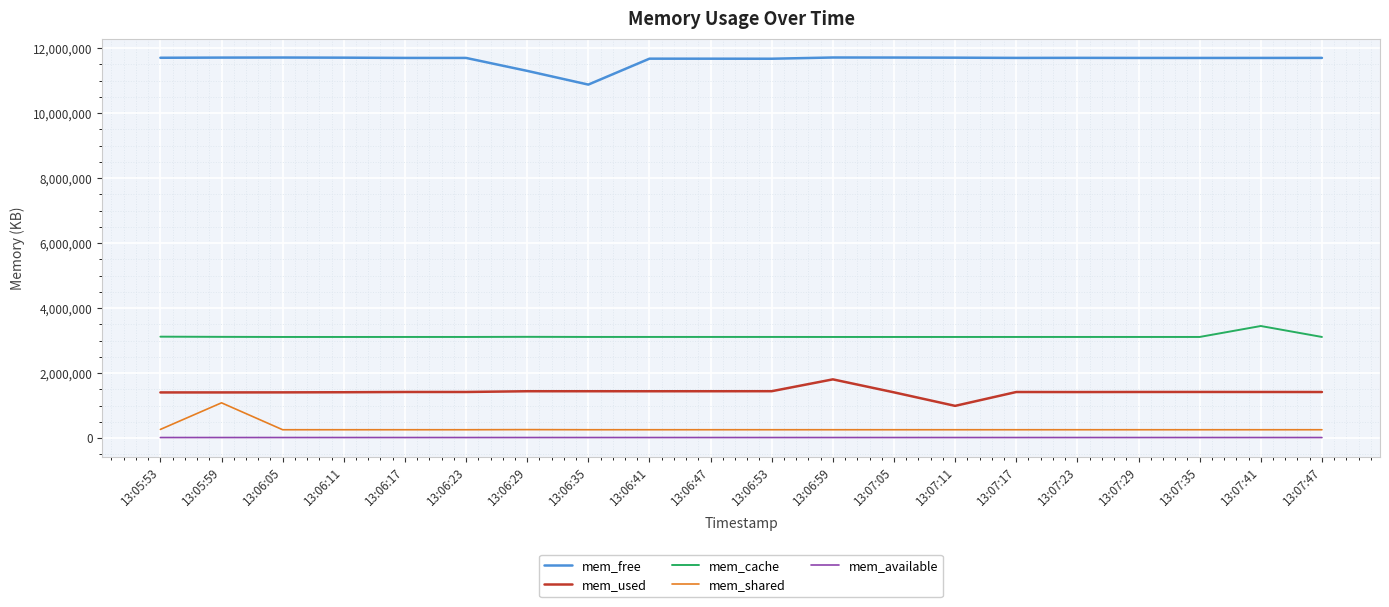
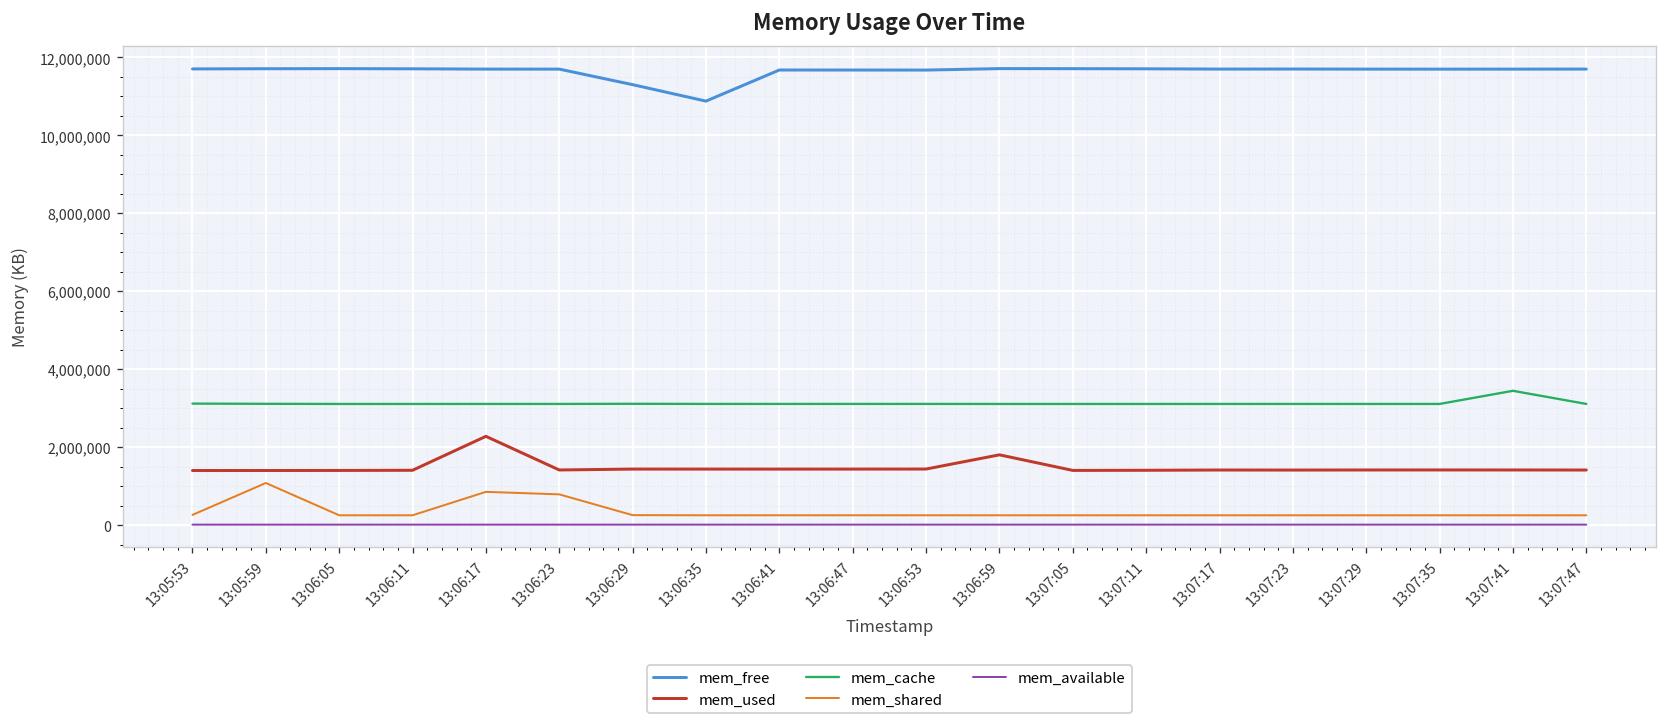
  {
    "mem_free": {
      "13:05:53": "11,700,000",
      "13:05:59": "11,700,000",
      "13:06:05": "11,700,000",
      "13:06:11": "11,700,000",
      "13:06:17": "11,700,000",
      "13:06:23": "11,700,000",
      "13:06:29": "11,300,000",
      "13:06:35": "10,900,000",
      "13:06:41": "11,700,000",
      "13:06:47": "11,700,000",
      "13:06:53": "11,700,000",
      "13:06:59": "11,700,000",
      "13:07:05": "11,700,000",
      "13:07:11": "11,700,000",
      "13:07:17": "11,700,000",
      "13:07:23": "11,700,000",
      "13:07:29": "11,700,000",
      "13:07:35": "11,700,000",
      "13:07:41": "11,700,000",
      "13:07:47": "11,700,000"
    },
    "mem_used": {
      "13:05:53": "1,400,000",
      "13:05:59": "1,400,000",
      "13:06:05": "1,400,000",
      "13:06:11": "1,400,000",
-     "13:06:17": "1,400,000",
+     "13:06:17": "2,300,000",
      "13:06:23": "1,400,000",
      "13:06:29": "1,400,000",
      "13:06:35": "1,400,000",
      "13:06:41": "1,400,000",
      "13:06:47": "1,400,000",
      "13:06:53": "1,400,000",
      "13:06:59": "1,800,000",
      "13:07:05": "1,400,000",
-     "13:07:11": "1,000,000",
+     "13:07:11": "1,400,000",
      "13:07:17": "1,400,000",
      "13:07:23": "1,400,000",
      "13:07:29": "1,400,000",
      "13:07:35": "1,400,000",
      "13:07:41": "1,400,000",
      "13:07:47": "1,400,000"
    },
    "mem_cache": {
      "13:05:53": "3,100,000",
      "13:05:59": "3,100,000",
      "13:06:05": "3,100,000",
      "13:06:11": "3,100,000",
      "13:06:17": "3,100,000",
      "13:06:23": "3,100,000",
      "13:06:29": "3,100,000",
      "13:06:35": "3,100,000",
      "13:06:41": "3,100,000",
      "13:06:47": "3,100,000",
      "13:06:53": "3,100,000",
      "13:06:59": "3,100,000",
      "13:07:05": "3,100,000",
      "13:07:11": "3,100,000",
      "13:07:17": "3,100,000",
      "13:07:23": "3,100,000",
      "13:07:29": "3,100,000",
      "13:07:35": "3,100,000",
      "13:07:41": "3,400,000",
      "13:07:47": "3,100,000"
    },
    "mem_shared": {
      "13:05:53": "300,000",
      "13:05:59": "1,100,000",
      "13:06:05": "300,000",
      "13:06:11": "300,000",
-     "13:06:17": "300,000",
-     "13:06:23": "300,000",
+     "13:06:17": "900,000",
+     "13:06:23": "800,000",
      "13:06:29": "300,000",
      "13:06:35": "300,000",
      "13:06:41": "300,000",
      "13:06:47": "300,000",
      "13:06:53": "300,000",
      "13:06:59": "300,000",
      "13:07:05": "300,000",
      "13:07:11": "300,000",
      "13:07:17": "300,000",
      "13:07:23": "300,000",
      "13:07:29": "300,000",
      "13:07:35": "300,000",
      "13:07:41": "300,000",
      "13:07:47": "300,000"
    },
    "mem_available": {
      "13:05:53": "0",
      "13:05:59": "0",
      "13:06:05": "0",
      "13:06:11": "0",
      "13:06:17": "0",
      "13:06:23": "0",
      "13:06:29": "0",
      "13:06:35": "0",
      "13:06:41": "0",
      "13:06:47": "0",
      "13:06:53": "0",
      "13:06:59": "0",
      "13:07:05": "0",
      "13:07:11": "0",
      "13:07:17": "0",
      "13:07:23": "0",
      "13:07:29": "0",
      "13:07:35": "0",
      "13:07:41": "0",
      "13:07:47": "0"
    }
  }
